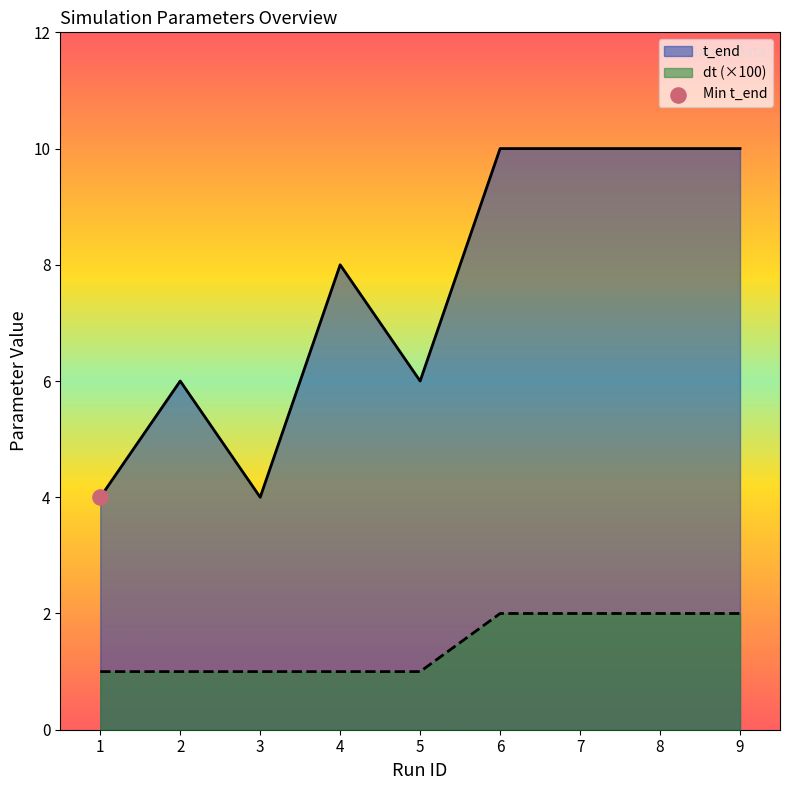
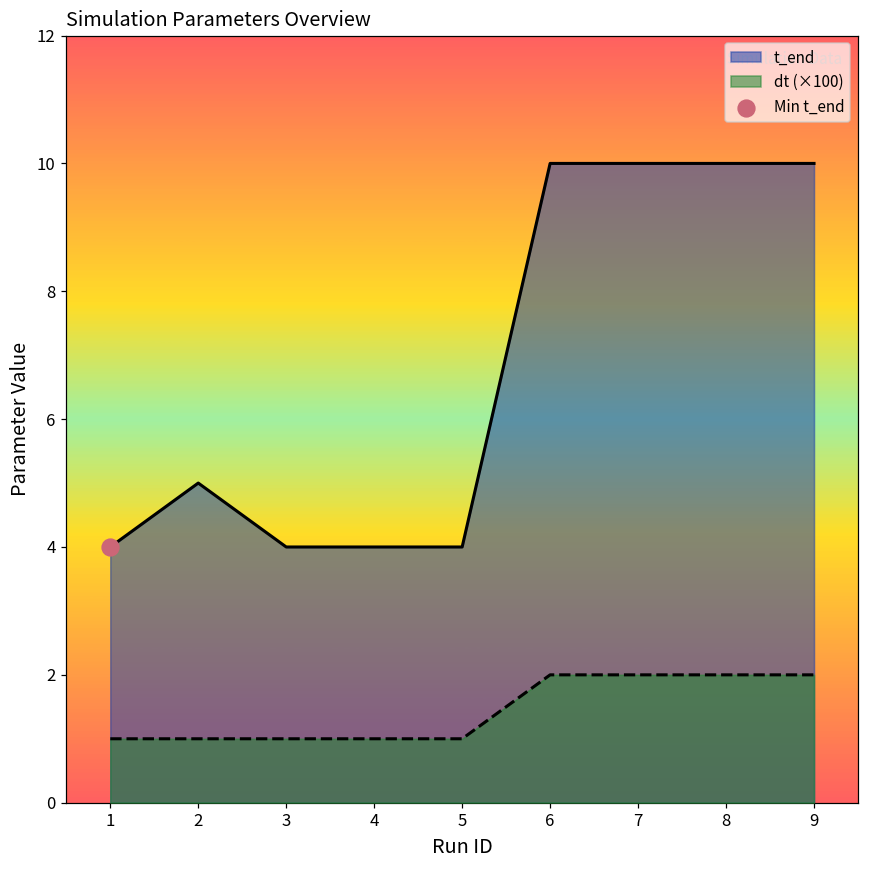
  {
    "t_end": {
-     "2": 6,
+     "2": 5,
      "3": 4,
-     "4": 8,
-     "5": 6,
+     "4": 4,
+     "5": 4,
      "6": 10,
      "7": 10,
      "8": 10,
      "9": 10
    },
    "dt (×100)": {
      "1": 1,
      "2": 1,
      "3": 1,
      "4": 1,
      "5": 1,
      "6": 2,
      "7": 2,
      "8": 2,
      "9": 2
    }
  }
